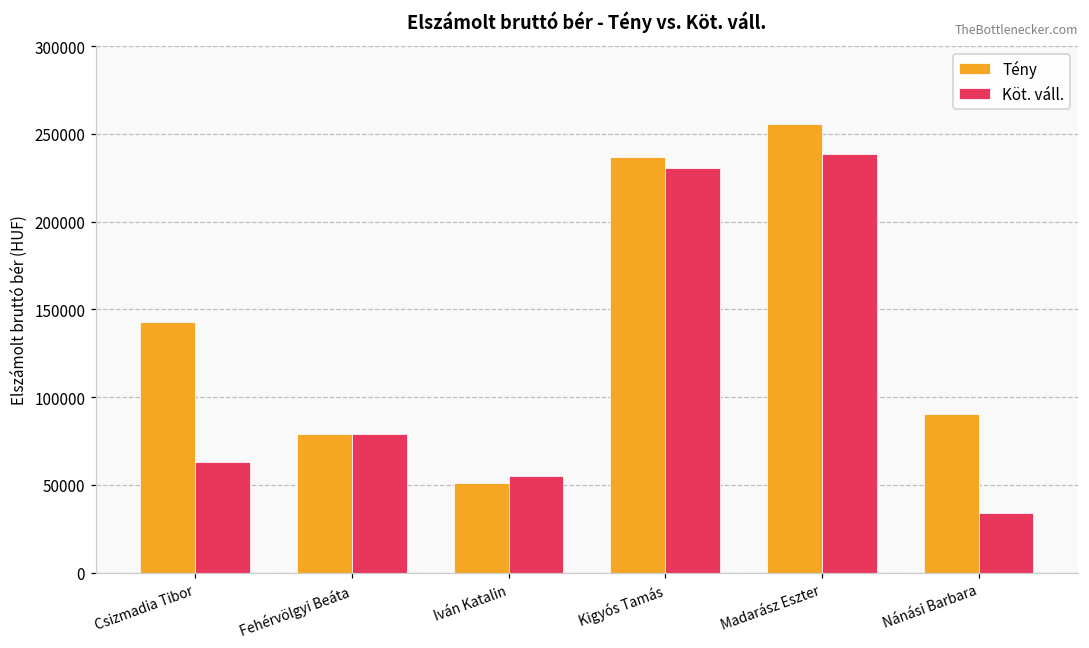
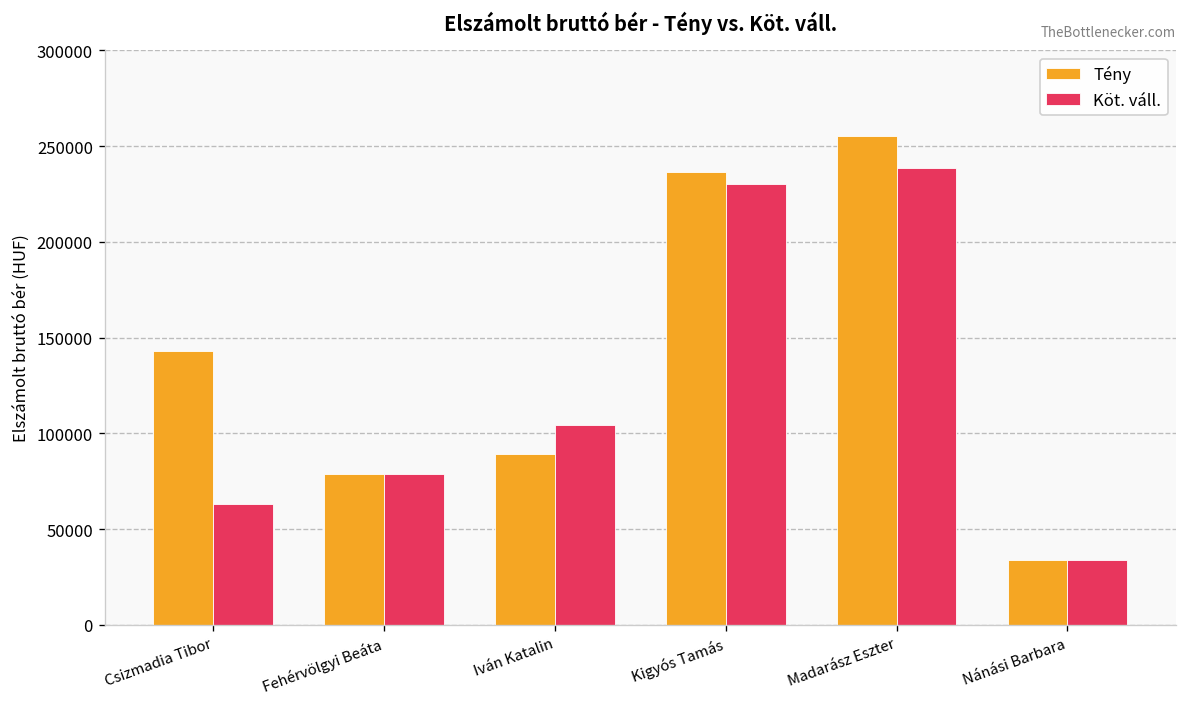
  {
    "Tény": {
      "Csizmadia Tibor": 143000,
      "Fehérvölgyi Beáta": 79000,
-     "Iván Katalin": 51000,
+     "Iván Katalin": 89000,
      "Kigyós Tamás": 237000,
      "Madarász Eszter": 255000,
-     "Nánási Barbara": 91000
+     "Nánási Barbara": 34000
    },
    "Köt. váll.": {
      "Csizmadia Tibor": 63000,
      "Fehérvölgyi Beáta": 79000,
-     "Iván Katalin": 55000,
+     "Iván Katalin": 104000,
      "Kigyós Tamás": 230000,
      "Madarász Eszter": 238000,
      "Nánási Barbara": 34000
    }
  }
